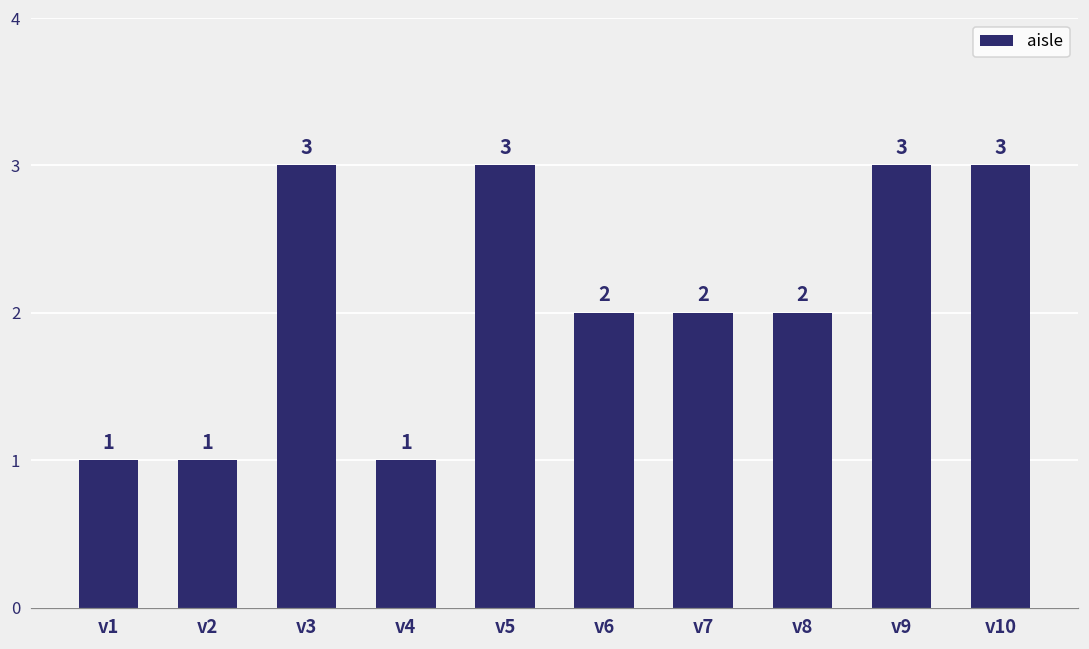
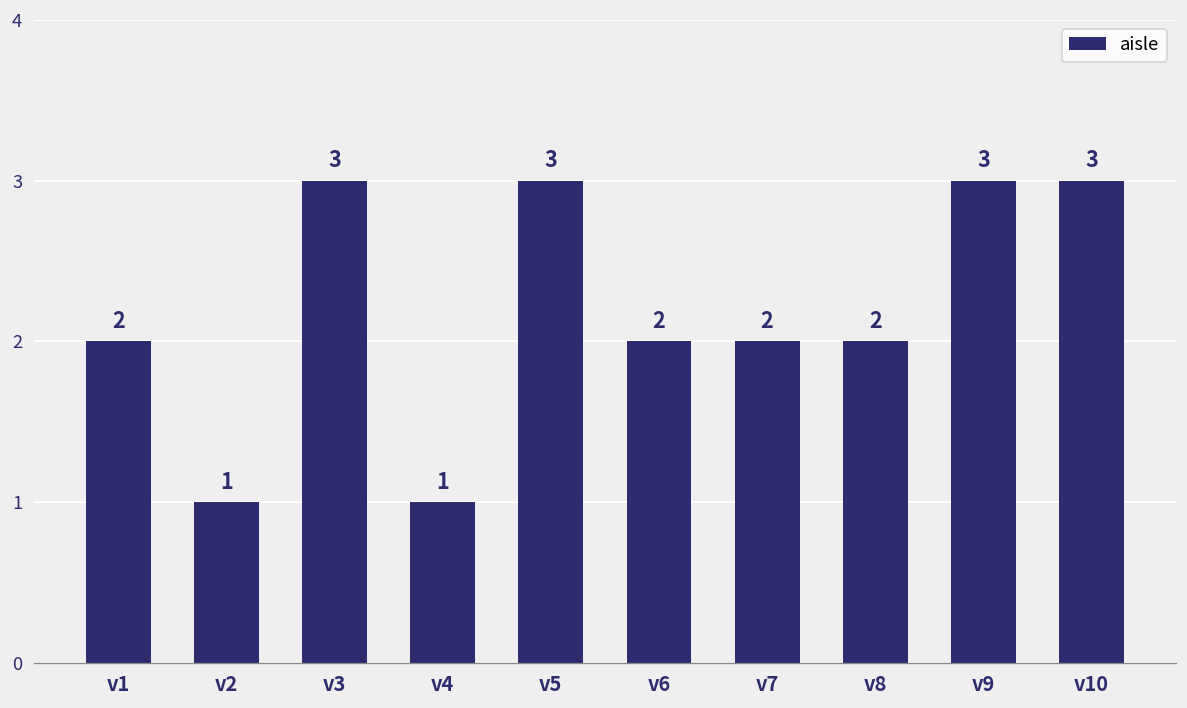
  {
-   "v1": 1,
+   "v1": 2,
    "v2": 1,
    "v3": 3,
    "v4": 1,
    "v5": 3,
    "v6": 2,
    "v7": 2,
    "v8": 2,
    "v9": 3,
    "v10": 3
  }
